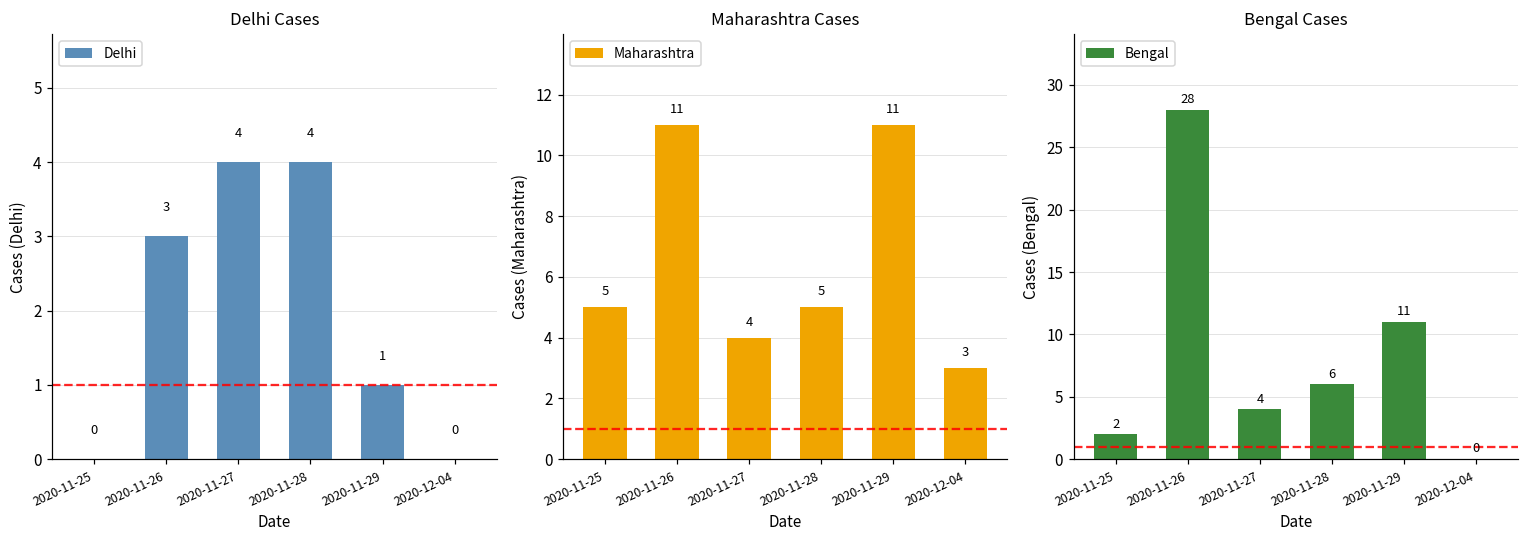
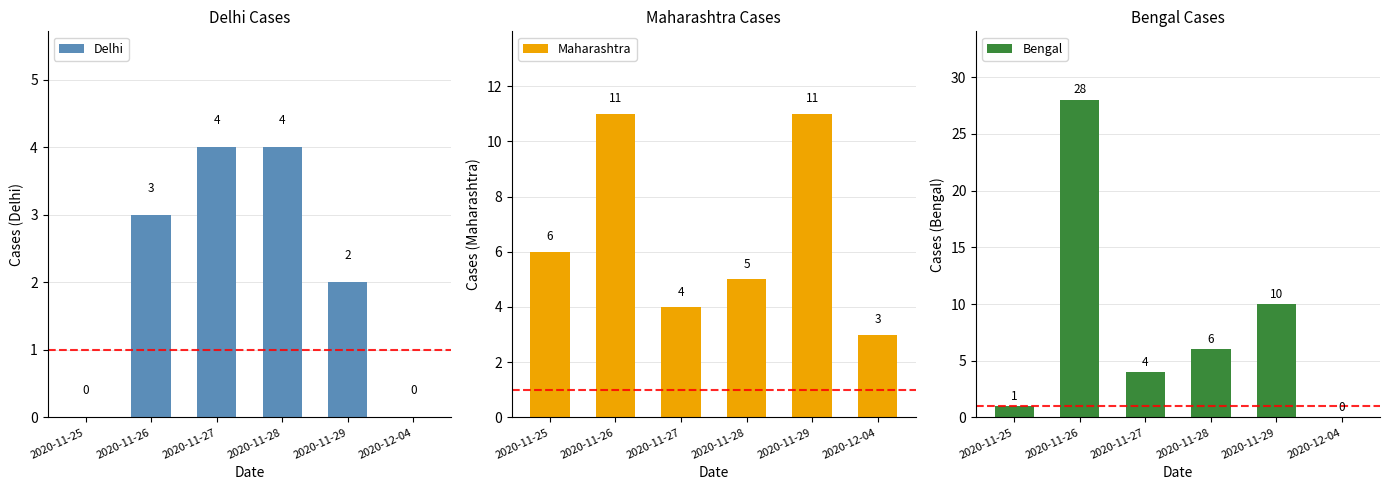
  {
    "Delhi Cases": {
      "2020-11-25": 0,
      "2020-11-26": 3,
      "2020-11-27": 4,
      "2020-11-28": 4,
-     "2020-11-29": 1,
+     "2020-11-29": 2,
      "2020-12-04": 0
    },
    "Maharashtra Cases": {
-     "2020-11-25": 5,
+     "2020-11-25": 6,
      "2020-11-26": 11,
      "2020-11-27": 4,
      "2020-11-28": 5,
      "2020-11-29": 11,
      "2020-12-04": 3
    },
    "Bengal Cases": {
-     "2020-11-25": 2,
+     "2020-11-25": 1,
      "2020-11-26": 28,
      "2020-11-27": 4,
      "2020-11-28": 6,
-     "2020-11-29": 11,
+     "2020-11-29": 10,
      "2020-12-04": 0
    }
  }
